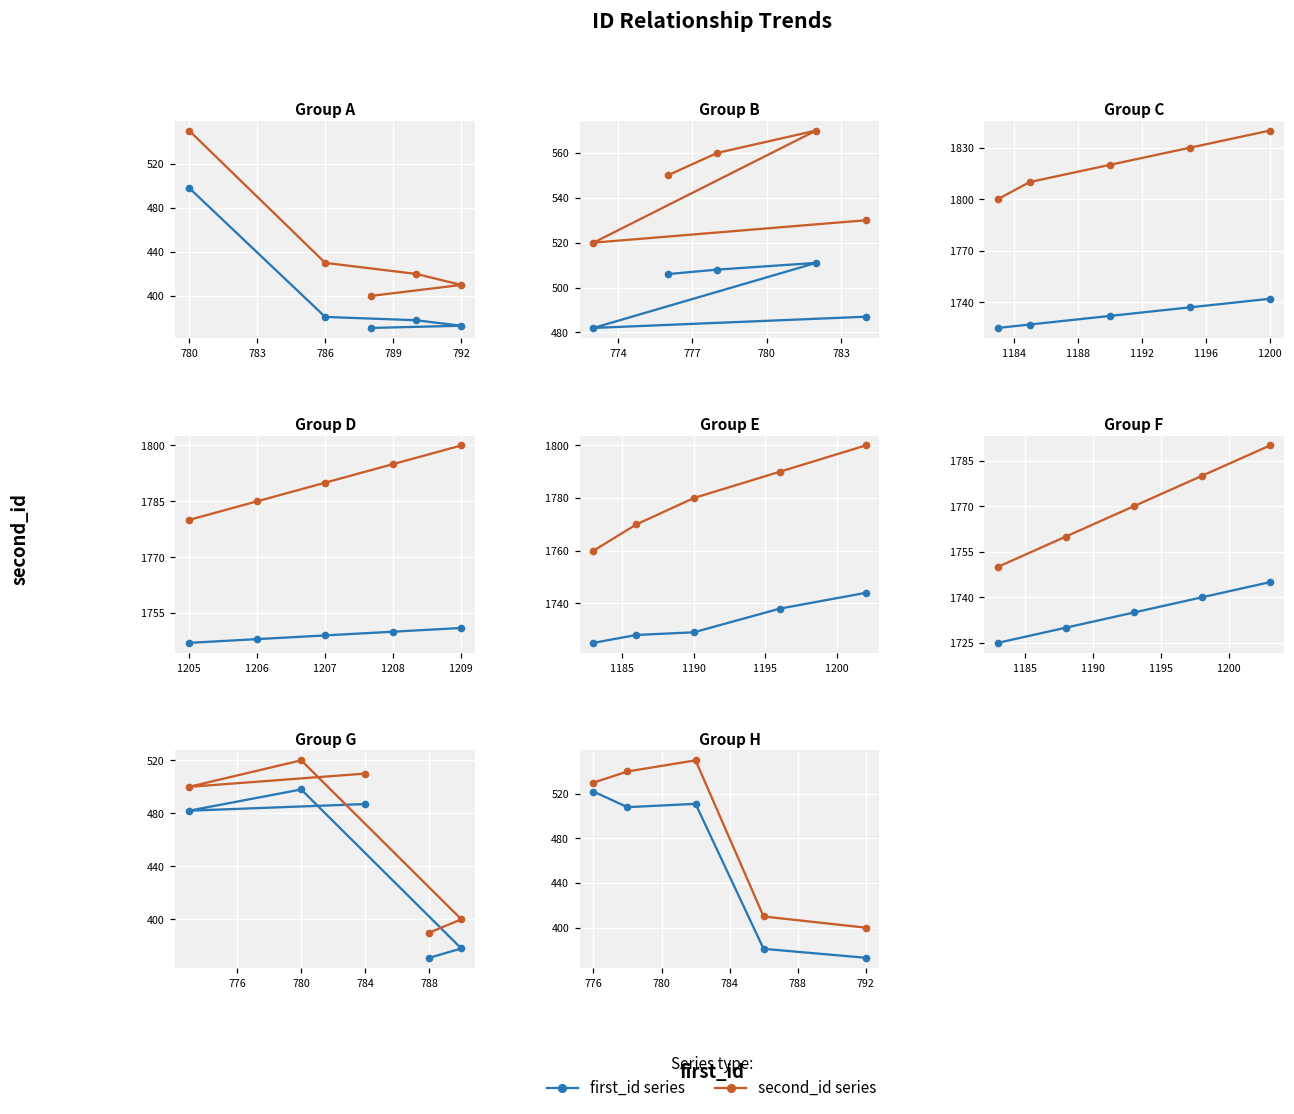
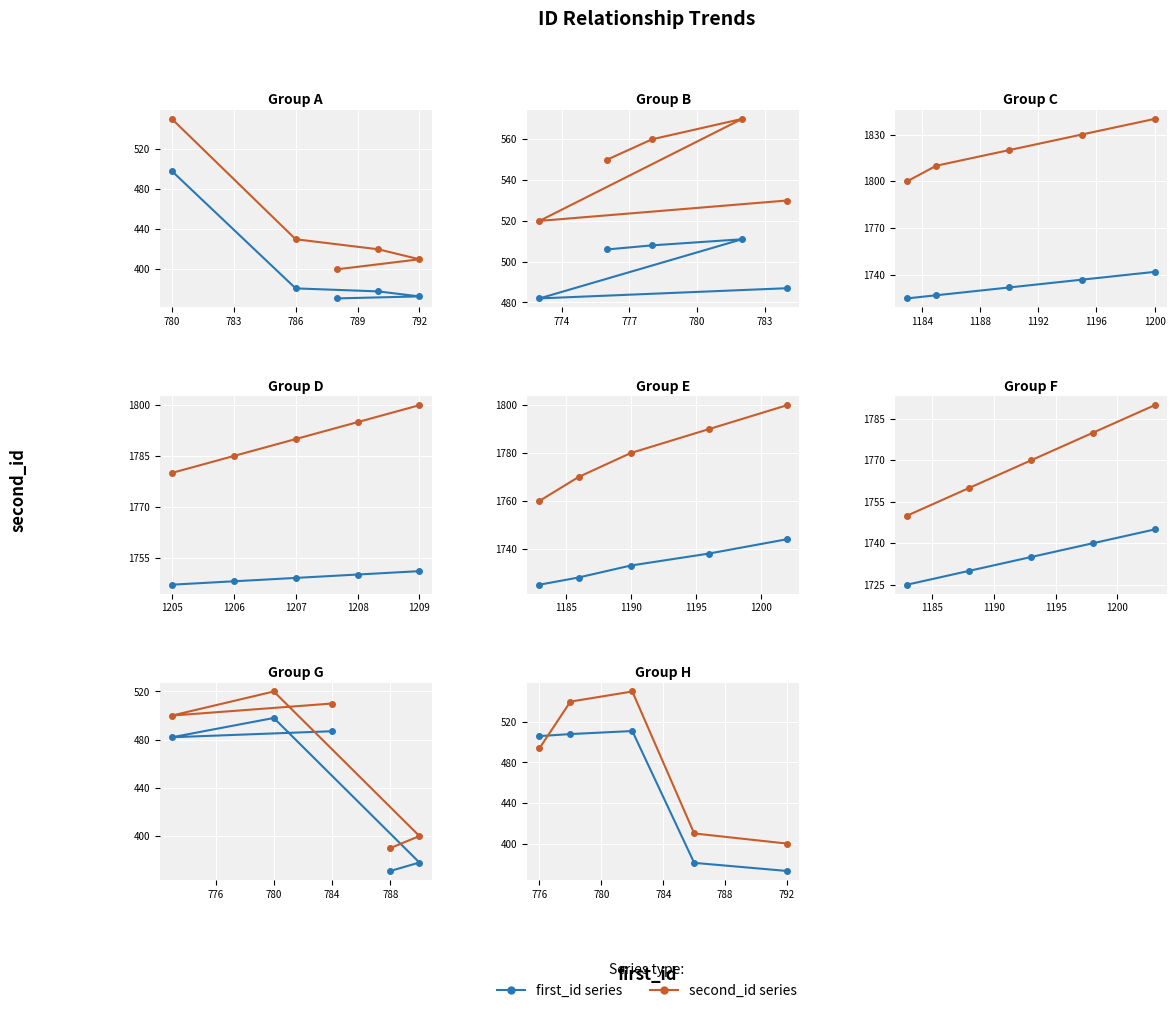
  {
    "Group C": {
      "first_id series": {
        "1200": 1742
      },
      "second_id series": {
        "1200": 1840
      }
    },
    "Group D": {
      "first_id series": {
        "1205": 1747,
        "1206": 1748,
        "1207": 1749,
        "1208": 1750,
        "1209": 1751
      },
      "second_id series": {
        "1205": 1780,
        "1206": 1785,
        "1207": 1790,
        "1208": 1795,
        "1209": 1800
      }
    },
    "Group E": {
      "first_id series": {
-       "1190": 1729
+       "1190": 1733
      },
      "second_id series": {
        "1190": 1780
      }
    },
    "Group H": {
      "first_id series": {
-       "776": 522,
+       "776": 506,
        "792": 373
      },
      "second_id series": {
-       "776": 530,
+       "776": 494,
        "792": 400
      }
    }
  }
